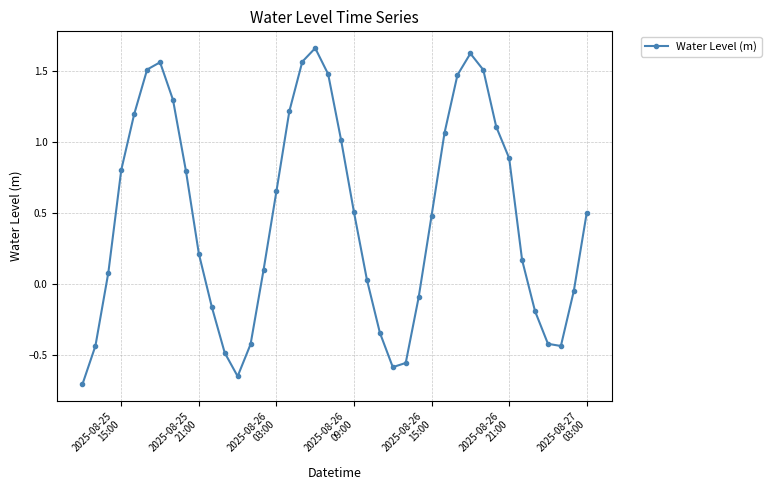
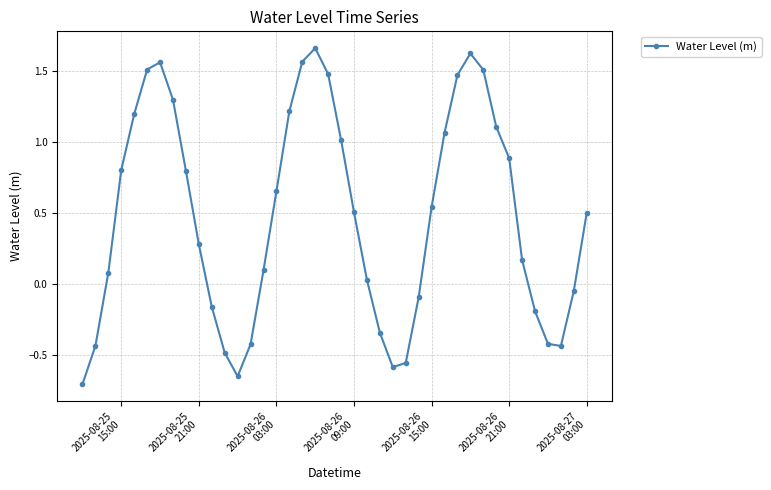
  {
    "2025-08-25 15:00": 0.80,
-   "2025-08-25 21:00": 0.21,
+   "2025-08-25 21:00": 0.28,
    "2025-08-26 03:00": 0.65,
    "2025-08-26 09:00": 0.50,
-   "2025-08-26 15:00": 0.48,
+   "2025-08-26 15:00": 0.54,
    "2025-08-26 21:00": 0.89,
    "2025-08-27 03:00": 0.50
  }
